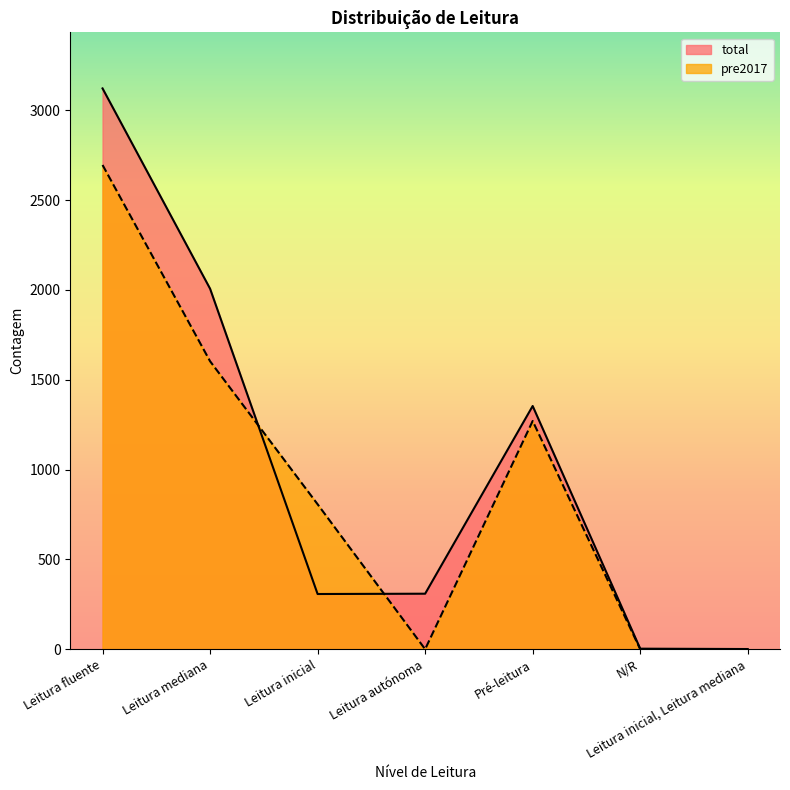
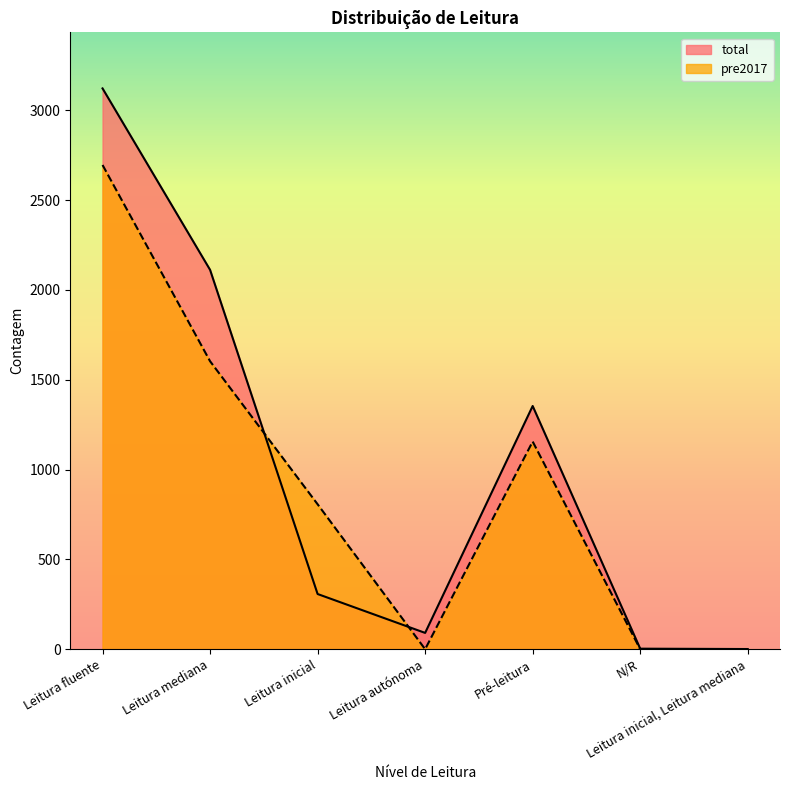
  {
    "total": {
      "Leitura fluente": 3120,
-     "Leitura mediana": 2010,
+     "Leitura mediana": 2110,
      "Leitura inicial": 310,
-     "Leitura autónoma": 310,
+     "Leitura autónoma": 90,
      "Pré-leitura": 1350
    },
    "pre2017": {
      "Leitura fluente": 2700,
      "Leitura mediana": 1600,
      "Leitura inicial": 810,
      "Leitura autónoma": 0,
-     "Pré-leitura": 1270
+     "Pré-leitura": 1160
    }
  }
